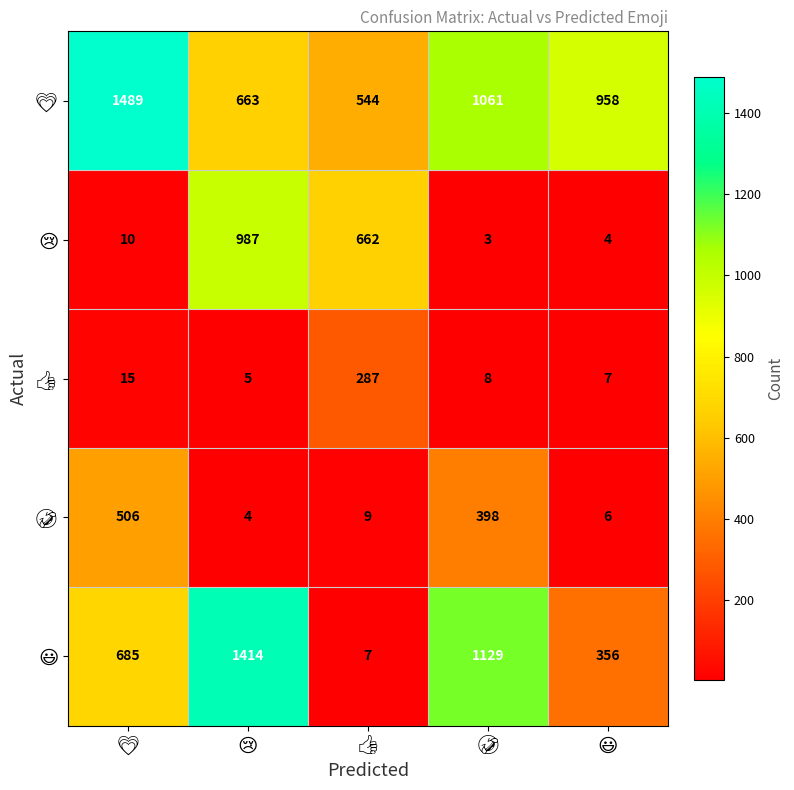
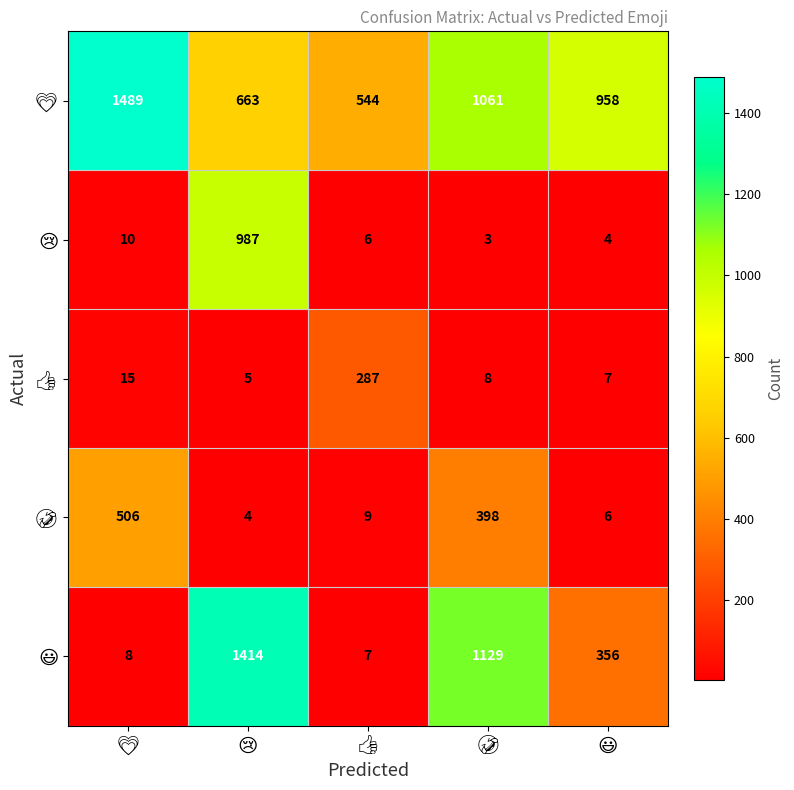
  {
    "💗": {
      "💗": 1489,
      "😢": 663,
      "👍": 544,
      "🤣": 1061,
      "😃": 958
    },
    "😢": {
      "💗": 10,
      "😢": 987,
-     "👍": 662,
+     "👍": 6,
      "🤣": 3,
      "😃": 4
    },
    "👍": {
      "💗": 15,
      "😢": 5,
      "👍": 287,
      "🤣": 8,
      "😃": 7
    },
    "🤣": {
      "💗": 506,
      "😢": 4,
      "👍": 9,
      "🤣": 398,
      "😃": 6
    },
    "😃": {
-     "💗": 685,
+     "💗": 8,
      "😢": 1414,
      "👍": 7,
      "🤣": 1129,
      "😃": 356
    }
  }
